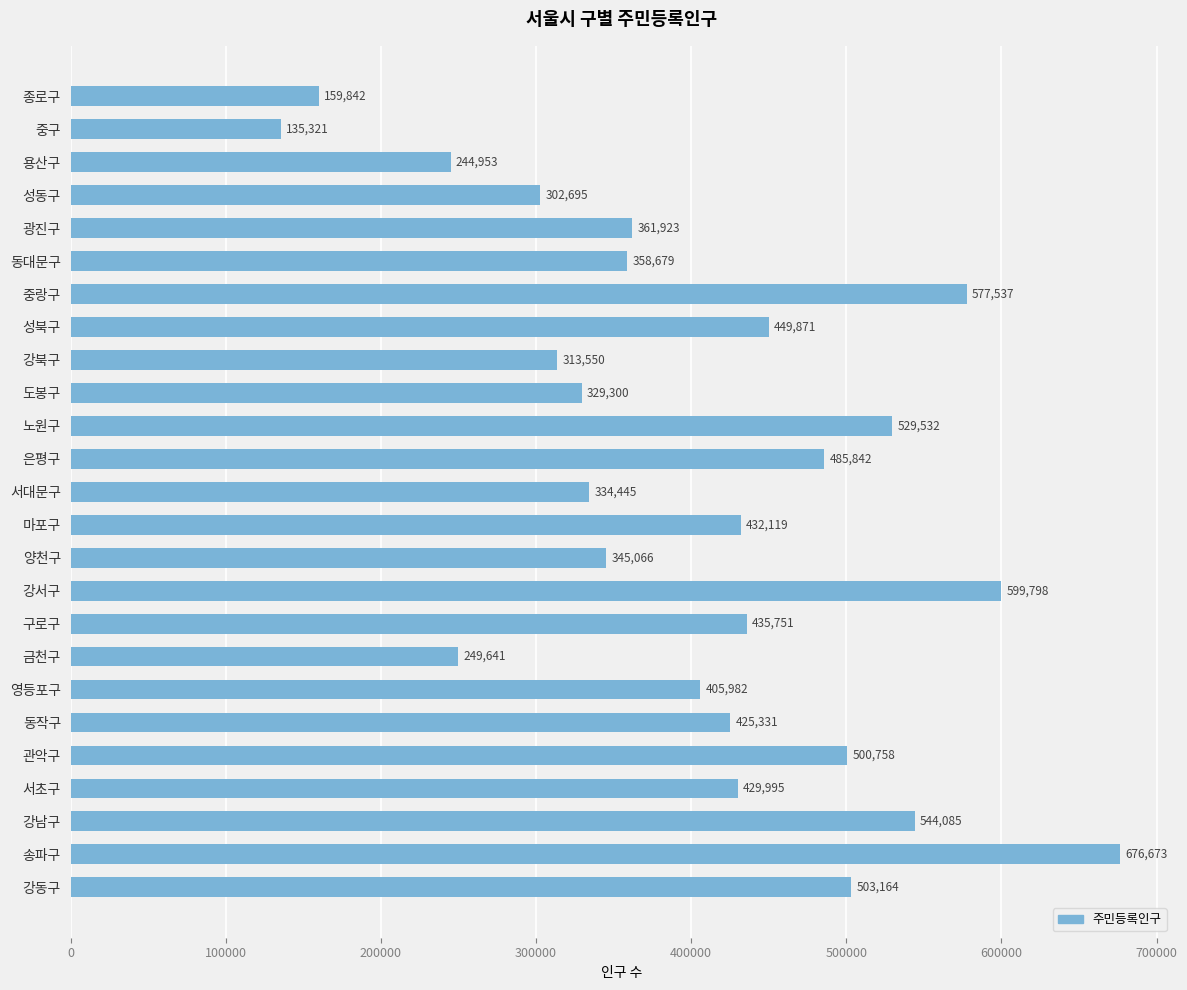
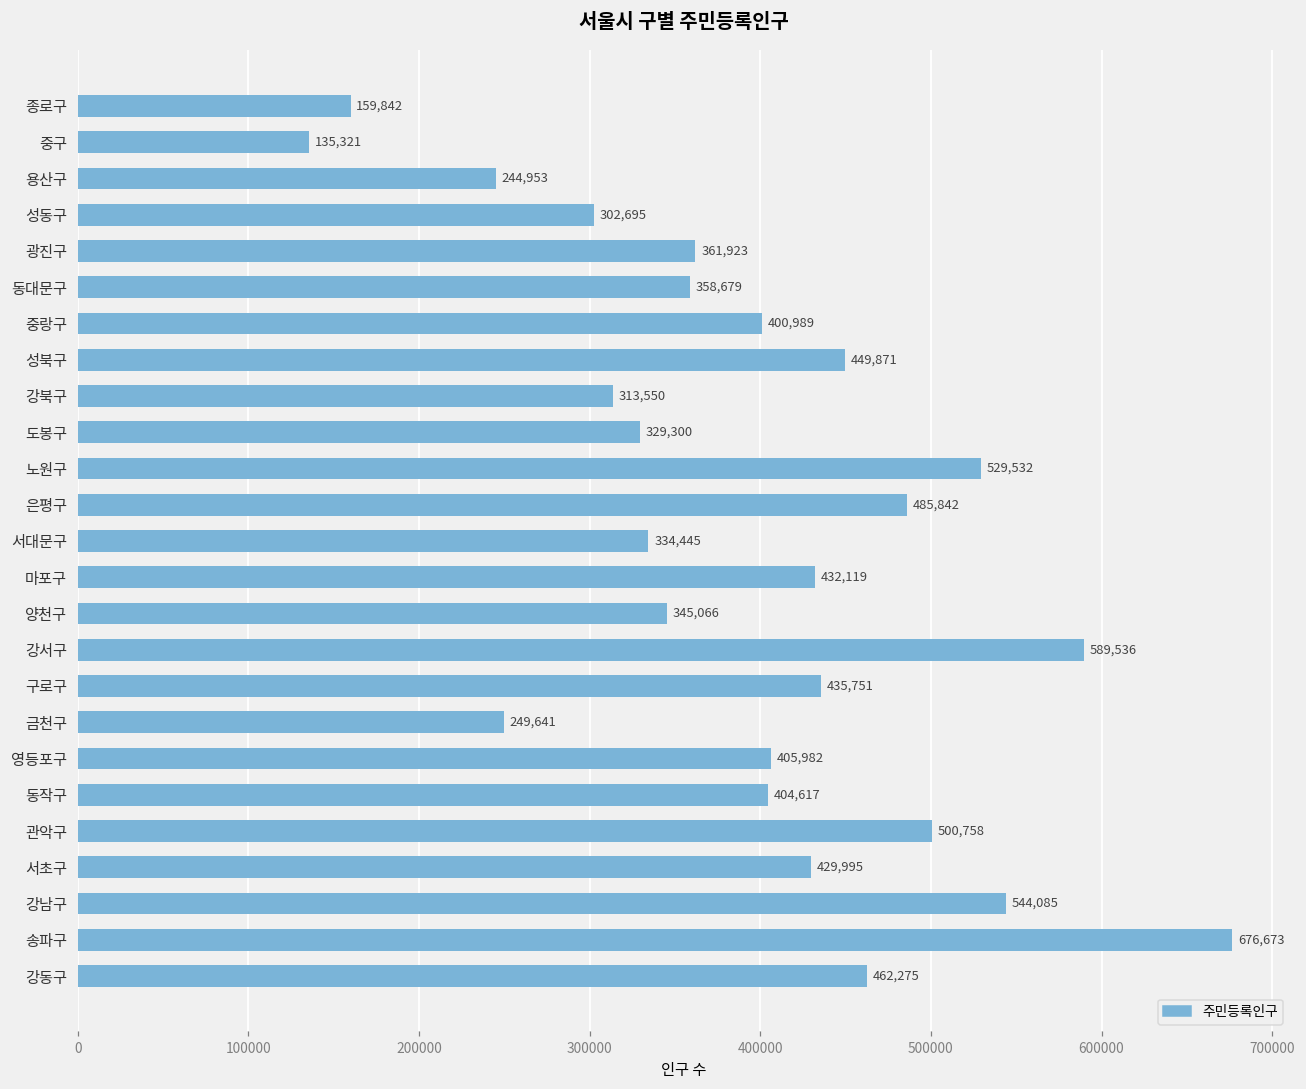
  {
    "종로구": "159,842",
    "중구": "135,321",
    "용산구": "244,953",
    "성동구": "302,695",
    "광진구": "361,923",
    "동대문구": "358,679",
-   "중랑구": "577,537",
+   "중랑구": "400,989",
    "성북구": "449,871",
    "강북구": "313,550",
    "도봉구": "329,300",
    "노원구": "529,532",
    "은평구": "485,842",
    "서대문구": "334,445",
    "마포구": "432,119",
    "양천구": "345,066",
-   "강서구": "599,798",
+   "강서구": "589,536",
    "구로구": "435,751",
    "금천구": "249,641",
    "영등포구": "405,982",
-   "동작구": "425,331",
+   "동작구": "404,617",
    "관악구": "500,758",
    "서초구": "429,995",
    "강남구": "544,085",
    "송파구": "676,673",
-   "강동구": "503,164"
+   "강동구": "462,275"
  }
